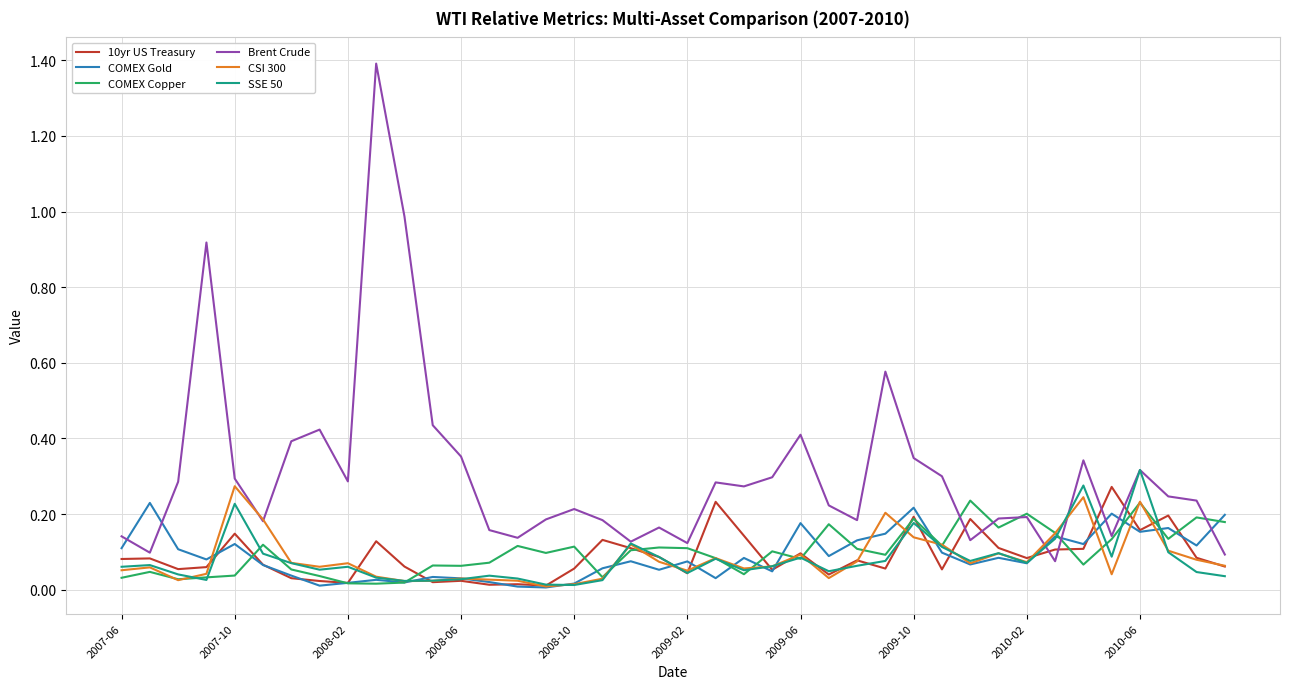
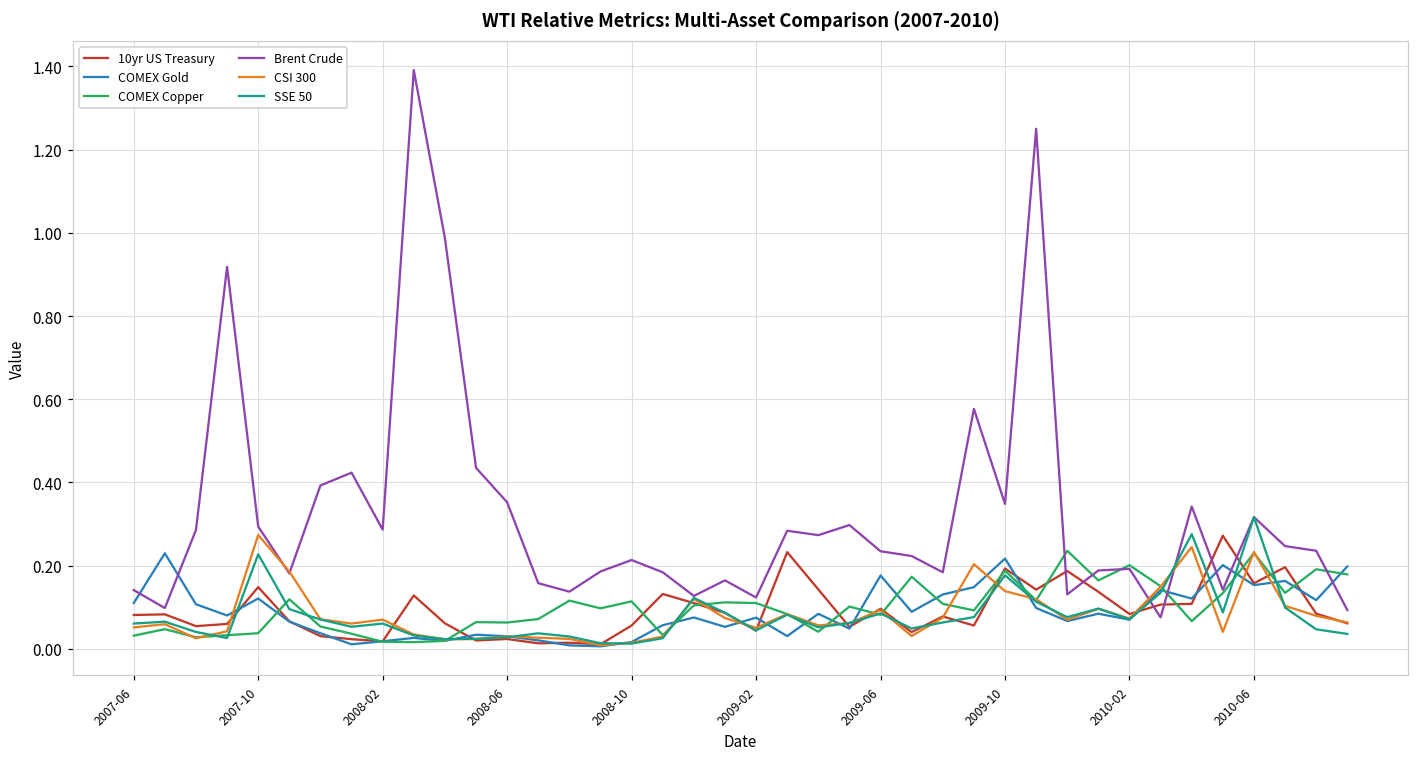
  {
    "10yr US Treasury": {
      "2007-06": 0.08,
      "2007-07": 0.08,
      "2007-09": 0.06,
      "2007-10": 0.15,
      "2008-01": 0.02,
      "2008-03": 0.13,
      "2008-07": 0.01,
      "2008-10": 0.06,
      "2008-11": 0.13,
      "2009-03": 0.23,
      "2009-07": 0.04,
      "2009-09": 0.06,
-     "2009-11": 0.05,
-     "2010-01": 0.11,
+     "2009-11": 0.14,
+     "2010-01": 0.14,
      "2010-02": 0.08,
      "2010-03": 0.11,
      "2010-05": 0.27,
      "2010-07": 0.20
    },
    "COMEX Gold": {
      "2007-06": 0.11,
      "2007-07": 0.23,
      "2007-09": 0.08,
      "2007-10": 0.12,
      "2008-01": 0.01,
      "2008-05": 0.03,
      "2008-11": 0.06,
      "2009-01": 0.05,
      "2009-02": 0.08,
      "2009-03": 0.03,
      "2009-06": 0.18,
      "2009-07": 0.09,
      "2009-09": 0.15,
      "2009-10": 0.22,
      "2009-11": 0.10,
      "2010-01": 0.08,
      "2010-05": 0.20,
      "2010-07": 0.16
    },
    "Brent Crude": {
      "2007-06": 0.14,
      "2007-07": 0.10,
      "2007-09": 0.92,
      "2007-10": 0.29,
      "2008-01": 0.42,
      "2008-02": 0.29,
      "2008-03": 1.39,
      "2008-05": 0.44,
      "2008-06": 0.35,
      "2008-07": 0.16,
      "2008-09": 0.19,
      "2008-10": 0.21,
      "2008-11": 0.18,
      "2009-01": 0.16,
      "2009-02": 0.12,
      "2009-03": 0.28,
      "2009-05": 0.30,
-     "2009-06": 0.41,
+     "2009-06": 0.23,
      "2009-07": 0.22,
      "2009-09": 0.58,
      "2009-10": 0.35,
-     "2009-11": 0.30,
+     "2009-11": 1.25,
      "2010-01": 0.19,
      "2010-02": 0.19,
      "2010-03": 0.08,
      "2010-05": 0.14,
      "2010-07": 0.25
    },
    "CSI 300": {
      "2007-06": 0.05,
      "2007-09": 0.04,
      "2007-10": 0.27,
      "2008-01": 0.06,
      "2008-02": 0.07,
      "2009-01": 0.07,
      "2009-07": 0.03,
      "2009-09": 0.20,
      "2009-10": 0.14,
      "2010-05": 0.04
    }
  }
